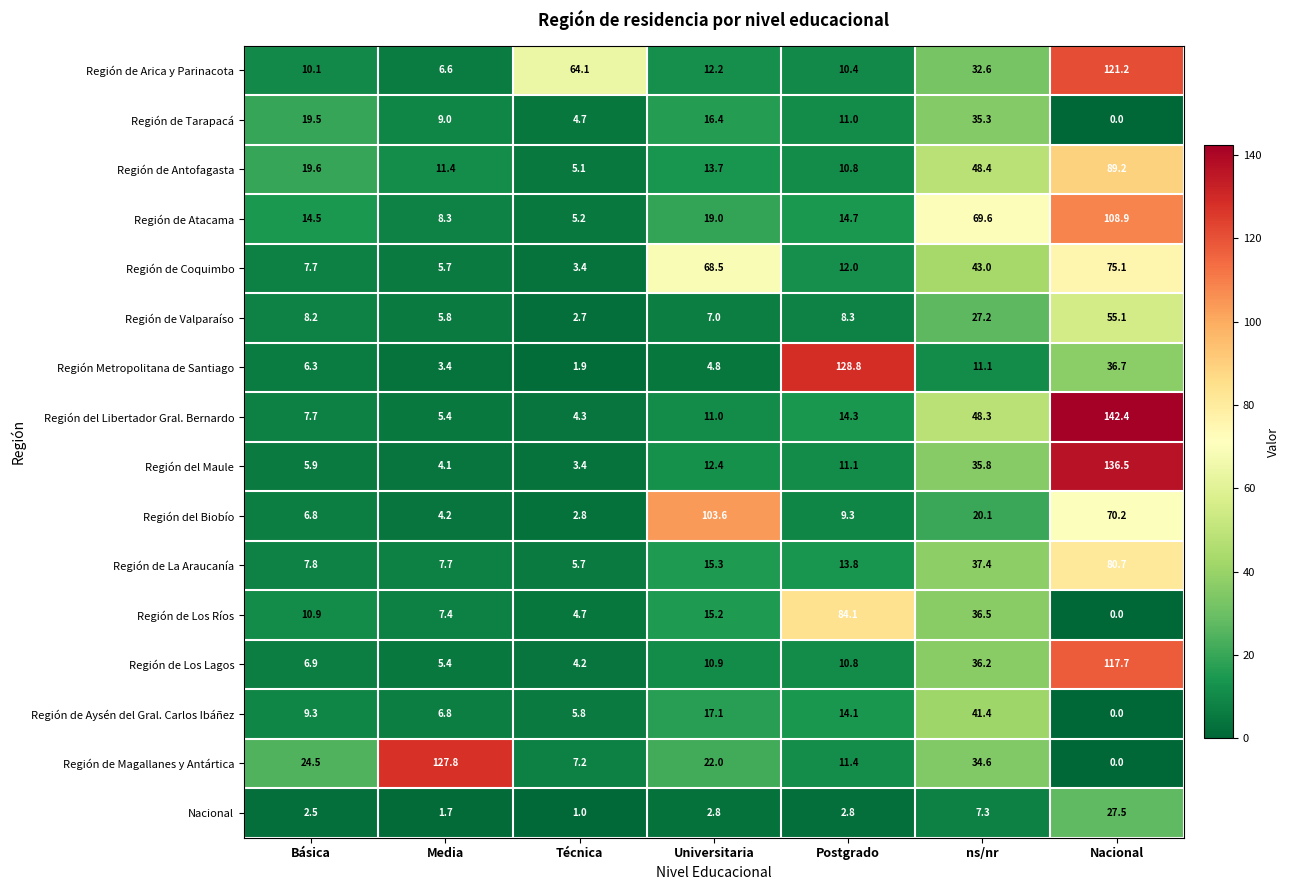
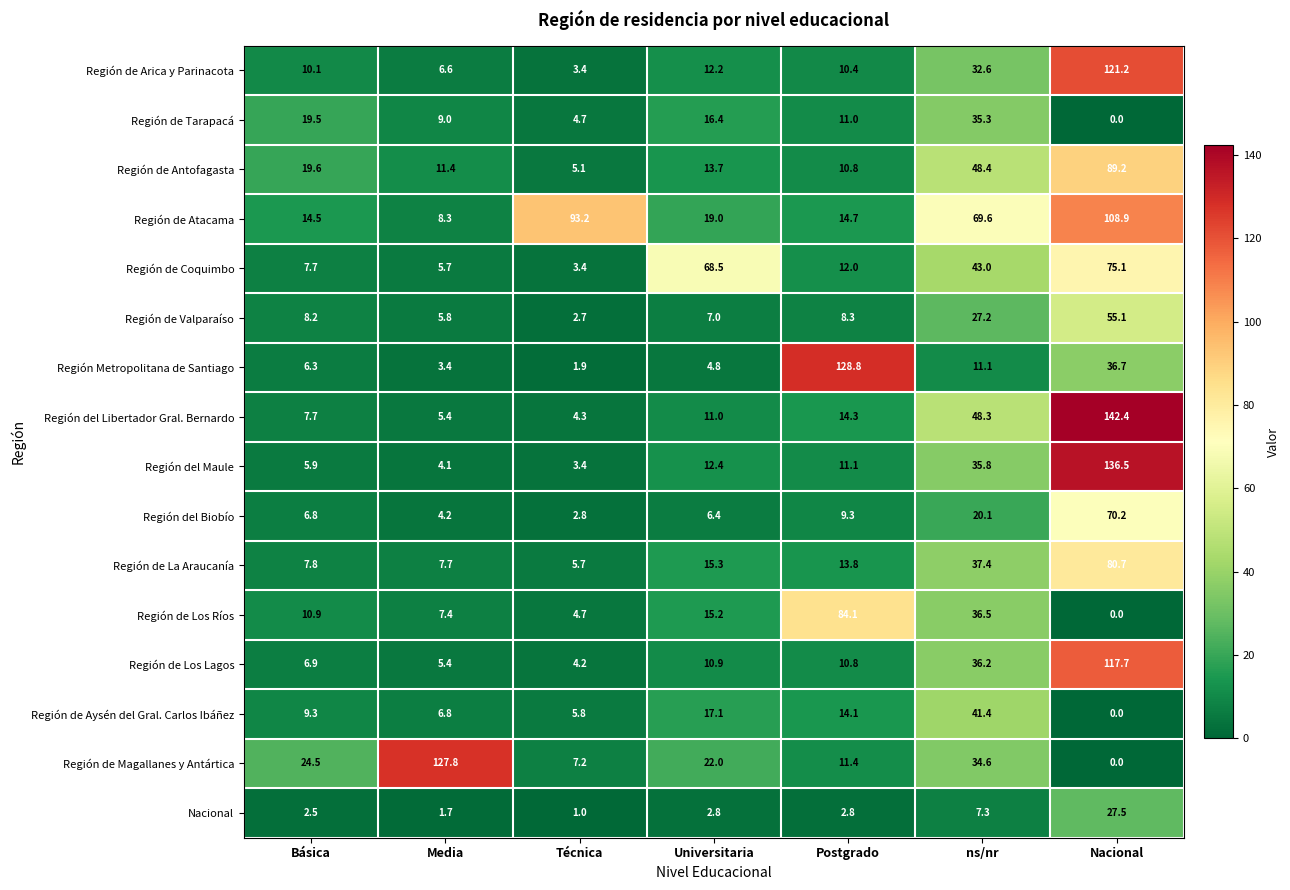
  {
    "Región de Arica y Parinacota": {
      "Básica": 10.1,
      "Media": 6.6,
-     "Técnica": 64.1,
+     "Técnica": 3.4,
      "Universitaria": 12.2,
      "Postgrado": 10.4,
      "ns/nr": 32.6,
      "Nacional": 121.2
    },
    "Región de Tarapacá": {
      "Básica": 19.5,
      "Media": 9.0,
      "Técnica": 4.7,
      "Universitaria": 16.4,
      "Postgrado": 11.0,
      "ns/nr": 35.3,
      "Nacional": 0.0
    },
    "Región de Antofagasta": {
      "Básica": 19.6,
      "Media": 11.4,
      "Técnica": 5.1,
      "Universitaria": 13.7,
      "Postgrado": 10.8,
      "ns/nr": 48.4,
      "Nacional": 89.2
    },
    "Región de Atacama": {
      "Básica": 14.5,
      "Media": 8.3,
-     "Técnica": 5.2,
+     "Técnica": 93.2,
      "Universitaria": 19.0,
      "Postgrado": 14.7,
      "ns/nr": 69.6,
      "Nacional": 108.9
    },
    "Región de Coquimbo": {
      "Básica": 7.7,
      "Media": 5.7,
      "Técnica": 3.4,
      "Universitaria": 68.5,
      "Postgrado": 12.0,
      "ns/nr": 43.0,
      "Nacional": 75.1
    },
    "Región de Valparaíso": {
      "Básica": 8.2,
      "Media": 5.8,
      "Técnica": 2.7,
      "Universitaria": 7.0,
      "Postgrado": 8.3,
      "ns/nr": 27.2,
      "Nacional": 55.1
    },
    "Región Metropolitana de Santiago": {
      "Básica": 6.3,
      "Media": 3.4,
      "Técnica": 1.9,
      "Universitaria": 4.8,
      "Postgrado": 128.8,
      "ns/nr": 11.1,
      "Nacional": 36.7
    },
    "Región del Libertador Gral. Bernardo": {
      "Básica": 7.7,
      "Media": 5.4,
      "Técnica": 4.3,
      "Universitaria": 11.0,
      "Postgrado": 14.3,
      "ns/nr": 48.3,
      "Nacional": 142.4
    },
    "Región del Maule": {
      "Básica": 5.9,
      "Media": 4.1,
      "Técnica": 3.4,
      "Universitaria": 12.4,
      "Postgrado": 11.1,
      "ns/nr": 35.8,
      "Nacional": 136.5
    },
    "Región del Biobío": {
      "Básica": 6.8,
      "Media": 4.2,
      "Técnica": 2.8,
-     "Universitaria": 103.6,
+     "Universitaria": 6.4,
      "Postgrado": 9.3,
      "ns/nr": 20.1,
      "Nacional": 70.2
    },
    "Región de La Araucanía": {
      "Básica": 7.8,
      "Media": 7.7,
      "Técnica": 5.7,
      "Universitaria": 15.3,
      "Postgrado": 13.8,
      "ns/nr": 37.4,
      "Nacional": 80.7
    },
    "Región de Los Ríos": {
      "Básica": 10.9,
      "Media": 7.4,
      "Técnica": 4.7,
      "Universitaria": 15.2,
      "Postgrado": 84.1,
      "ns/nr": 36.5,
      "Nacional": 0.0
    },
    "Región de Los Lagos": {
      "Básica": 6.9,
      "Media": 5.4,
      "Técnica": 4.2,
      "Universitaria": 10.9,
      "Postgrado": 10.8,
      "ns/nr": 36.2,
      "Nacional": 117.7
    },
    "Región de Aysén del Gral. Carlos Ibáñez": {
      "Básica": 9.3,
      "Media": 6.8,
      "Técnica": 5.8,
      "Universitaria": 17.1,
      "Postgrado": 14.1,
      "ns/nr": 41.4,
      "Nacional": 0.0
    },
    "Región de Magallanes y Antártica": {
      "Básica": 24.5,
      "Media": 127.8,
      "Técnica": 7.2,
      "Universitaria": 22.0,
      "Postgrado": 11.4,
      "ns/nr": 34.6,
      "Nacional": 0.0
    },
    "Nacional": {
      "Básica": 2.5,
      "Media": 1.7,
      "Técnica": 1.0,
      "Universitaria": 2.8,
      "Postgrado": 2.8,
      "ns/nr": 7.3,
      "Nacional": 27.5
    }
  }
